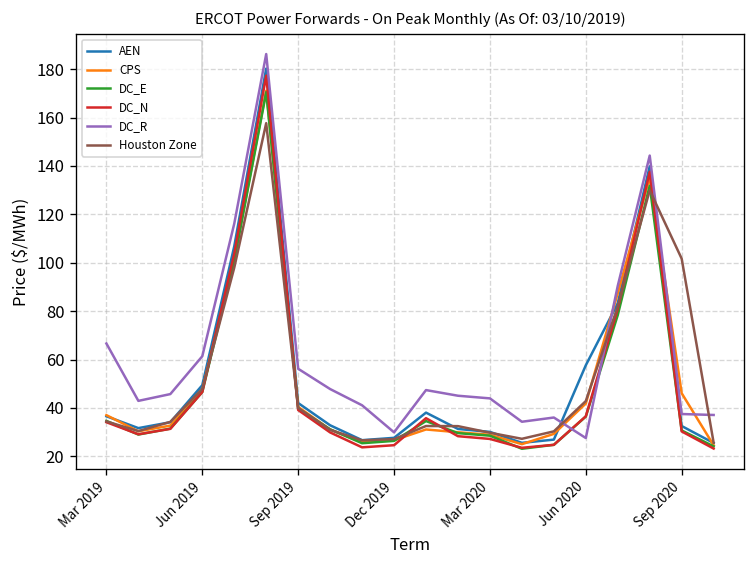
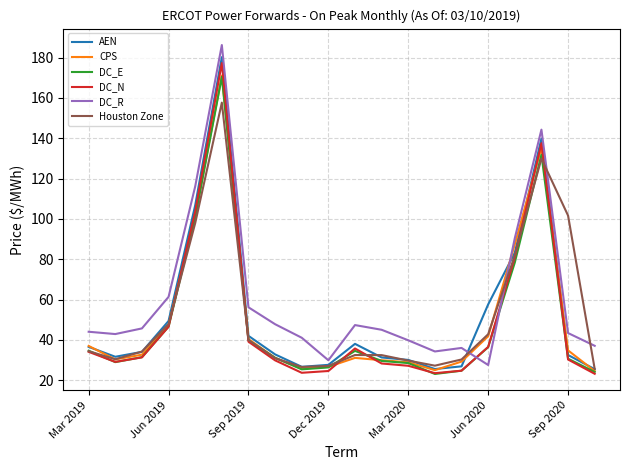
  {
    "AEN": {
      "Jun 2019": 49,
      "Sep 2019": 42,
      "Jun 2020": 58,
      "Sep 2020": 33
    },
    "CPS": {
-     "Sep 2020": 46
+     "Sep 2020": 35
    },
    "DC_N": {
      "Dec 2019": 25,
      "Mar 2020": 27
    },
    "DC_R": {
-     "Mar 2019": 67,
+     "Mar 2019": 44,
      "Jun 2019": 61,
      "Sep 2019": 56,
      "Dec 2019": 30,
-     "Mar 2020": 44,
+     "Mar 2020": 40,
      "Jun 2020": 28,
-     "Sep 2020": 37
+     "Sep 2020": 43
    },
    "Houston Zone": {
      "Sep 2020": 102
    }
  }
